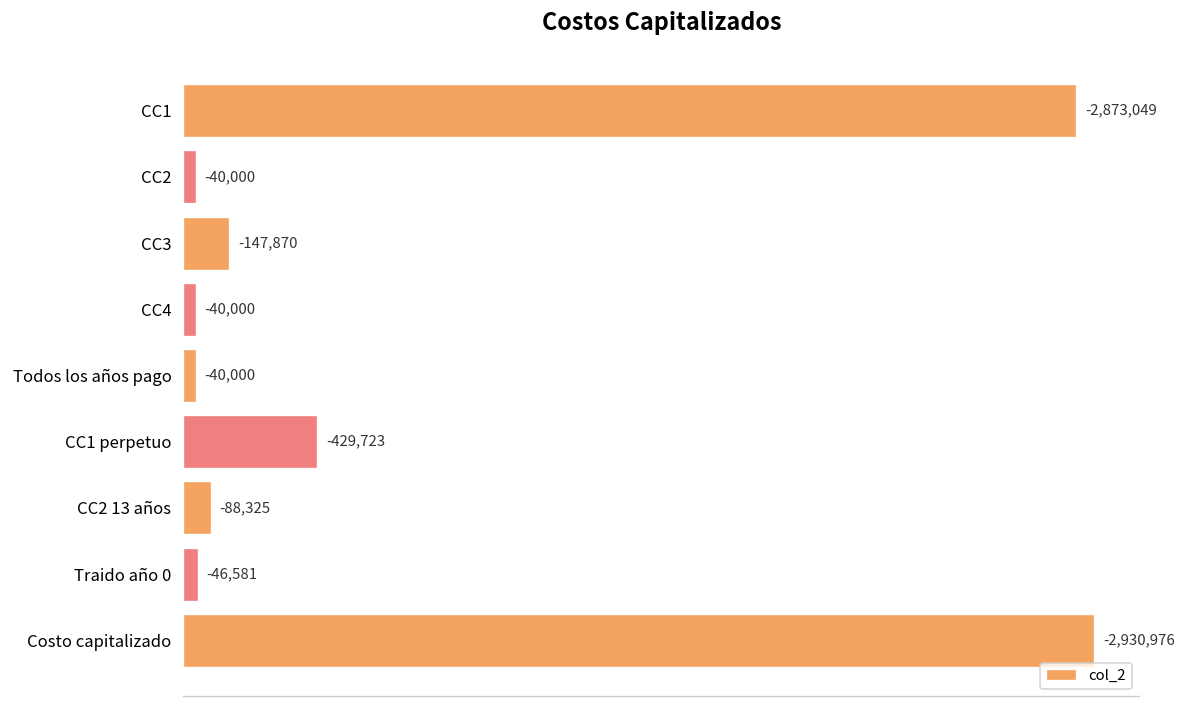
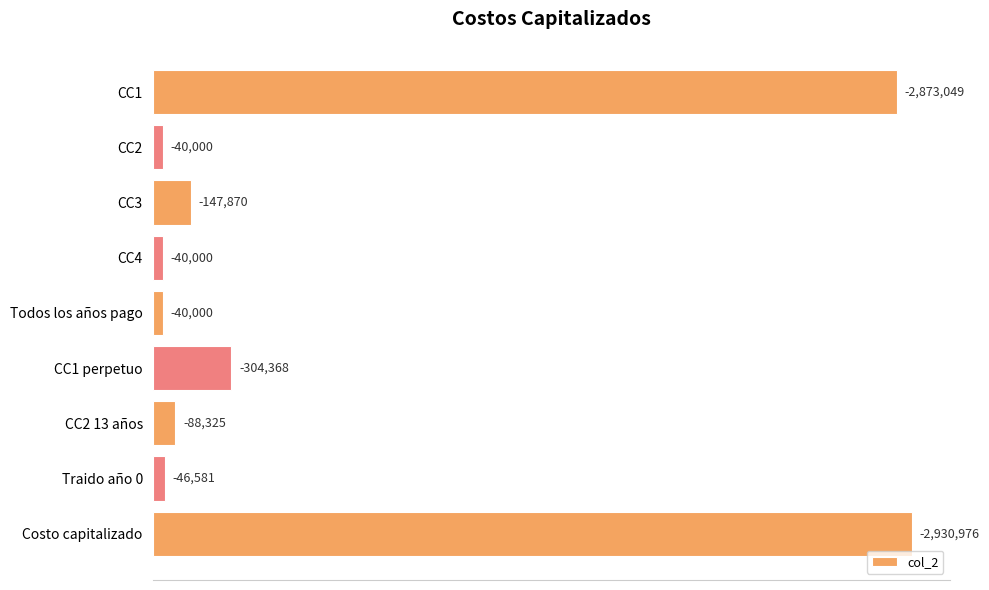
  {
-   "CC1 perpetuo": "-429,723"
+   "CC1 perpetuo": "-304,368"
  }
